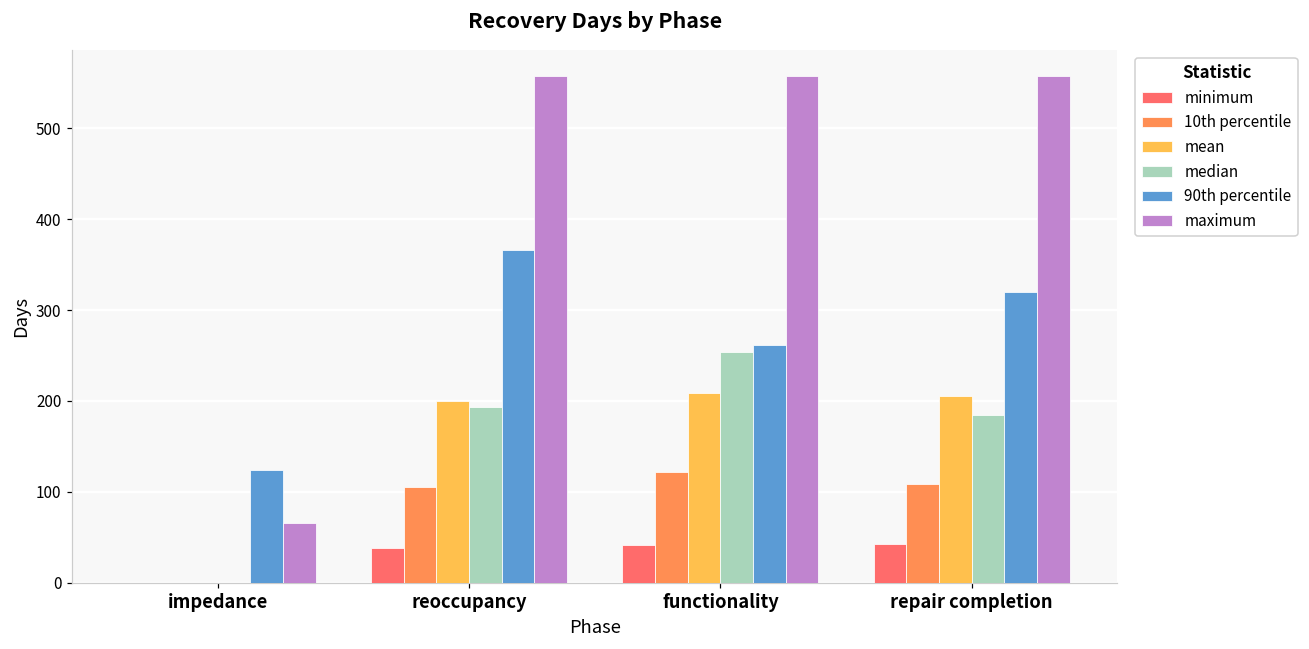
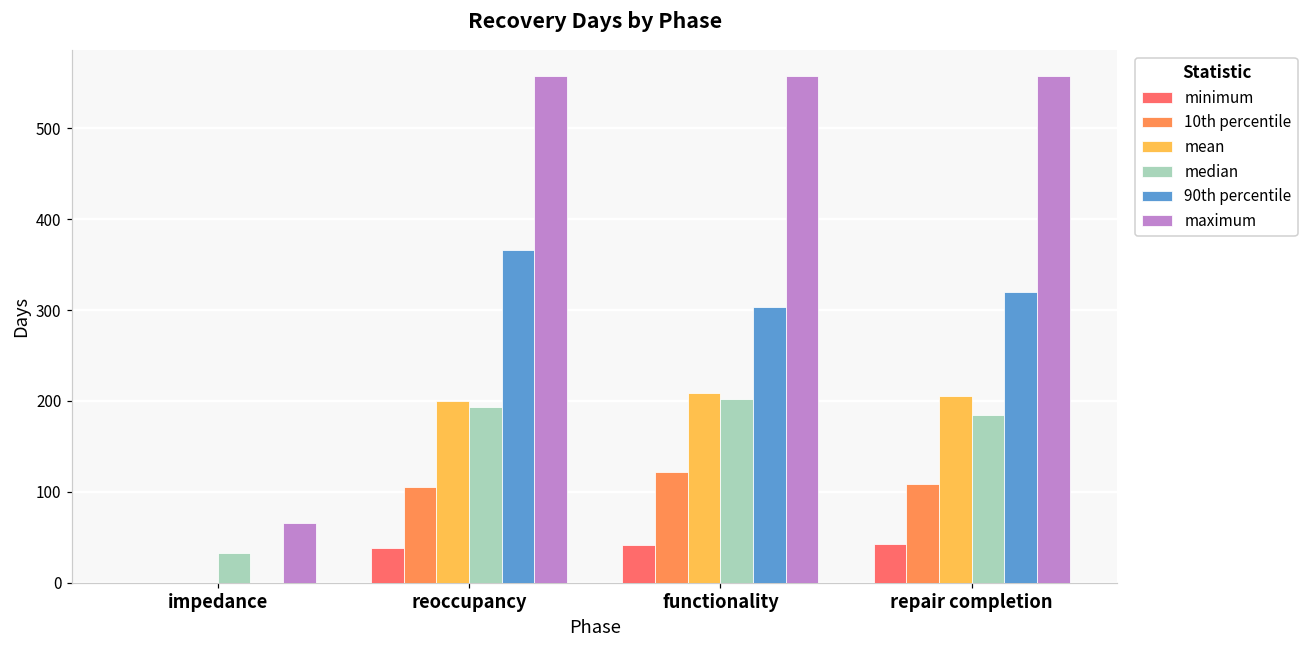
  {
    "median": {
-     "impedance": 0,
+     "impedance": 30,
      "reoccupancy": 190,
-     "functionality": 250,
+     "functionality": 200,
      "repair completion": 180
    },
    "90th percentile": {
-     "impedance": 120,
+     "impedance": 0,
      "reoccupancy": 370,
-     "functionality": 260,
+     "functionality": 300,
      "repair completion": 320
    },
    "maximum": {
      "impedance": 70,
      "reoccupancy": 560,
      "functionality": 560,
      "repair completion": 560
    }
  }
